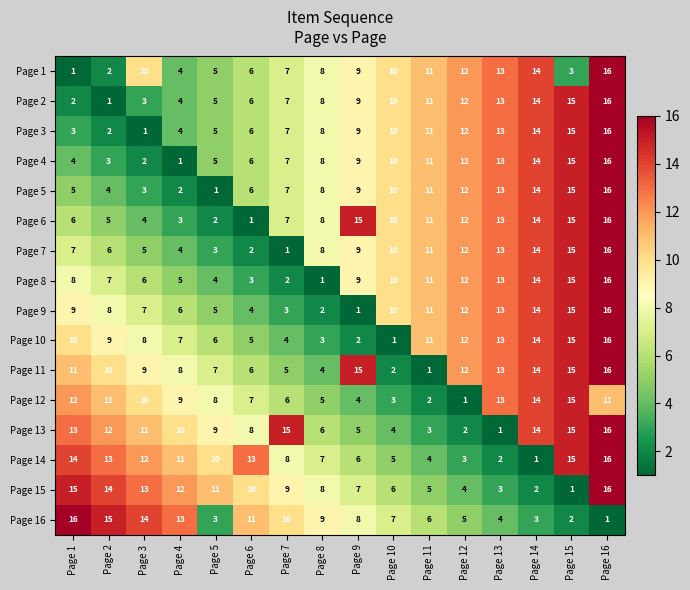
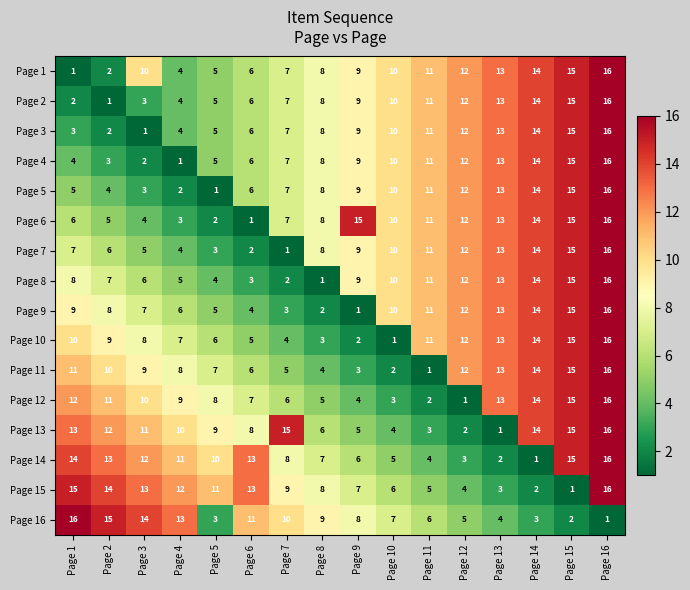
  {
    "Page 1": {
      "Page 1": 1,
      "Page 2": 2,
      "Page 3": 10,
      "Page 4": 4,
      "Page 5": 5,
      "Page 6": 6,
      "Page 7": 7,
      "Page 8": 8,
      "Page 9": 9,
      "Page 10": 10,
      "Page 11": 11,
      "Page 12": 12,
      "Page 13": 13,
      "Page 14": 14,
-     "Page 15": 3,
+     "Page 15": 15,
      "Page 16": 16
    },
    "Page 11": {
      "Page 1": 11,
      "Page 2": 10,
      "Page 3": 9,
      "Page 4": 8,
      "Page 5": 7,
      "Page 6": 6,
      "Page 7": 5,
      "Page 8": 4,
-     "Page 9": 15,
+     "Page 9": 3,
      "Page 10": 2,
      "Page 11": 1,
      "Page 12": 12,
      "Page 13": 13,
      "Page 14": 14,
      "Page 15": 15,
      "Page 16": 16
    },
    "Page 12": {
      "Page 1": 12,
      "Page 2": 11,
      "Page 3": 10,
      "Page 4": 9,
      "Page 5": 8,
      "Page 6": 7,
      "Page 7": 6,
      "Page 8": 5,
      "Page 9": 4,
      "Page 10": 3,
      "Page 11": 2,
      "Page 12": 1,
      "Page 13": 13,
      "Page 14": 14,
      "Page 15": 15,
-     "Page 16": 11
+     "Page 16": 16
    },
    "Page 15": {
      "Page 1": 15,
      "Page 2": 14,
      "Page 3": 13,
      "Page 4": 12,
      "Page 5": 11,
-     "Page 6": 10,
+     "Page 6": 13,
      "Page 7": 9,
      "Page 8": 8,
      "Page 9": 7,
      "Page 10": 6,
      "Page 11": 5,
      "Page 12": 4,
      "Page 13": 3,
      "Page 14": 2,
      "Page 15": 1,
      "Page 16": 16
    }
  }
